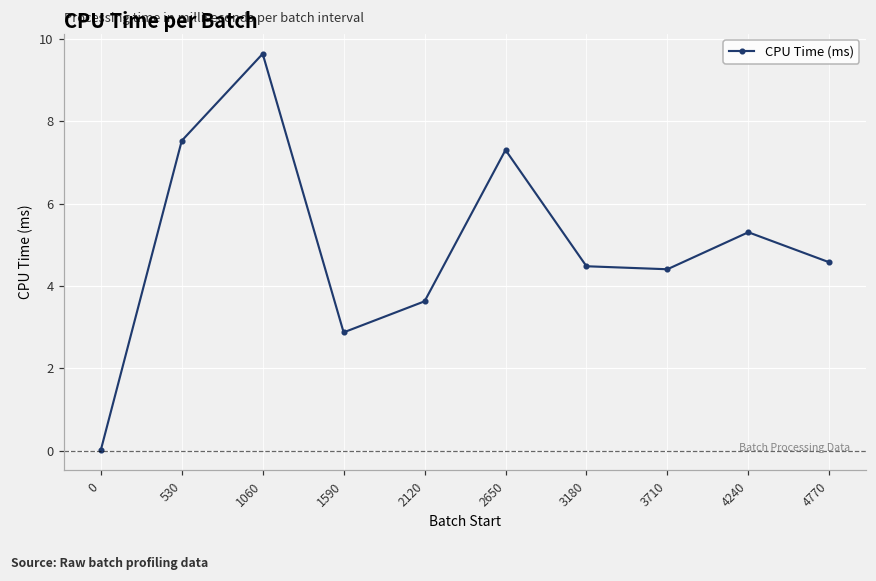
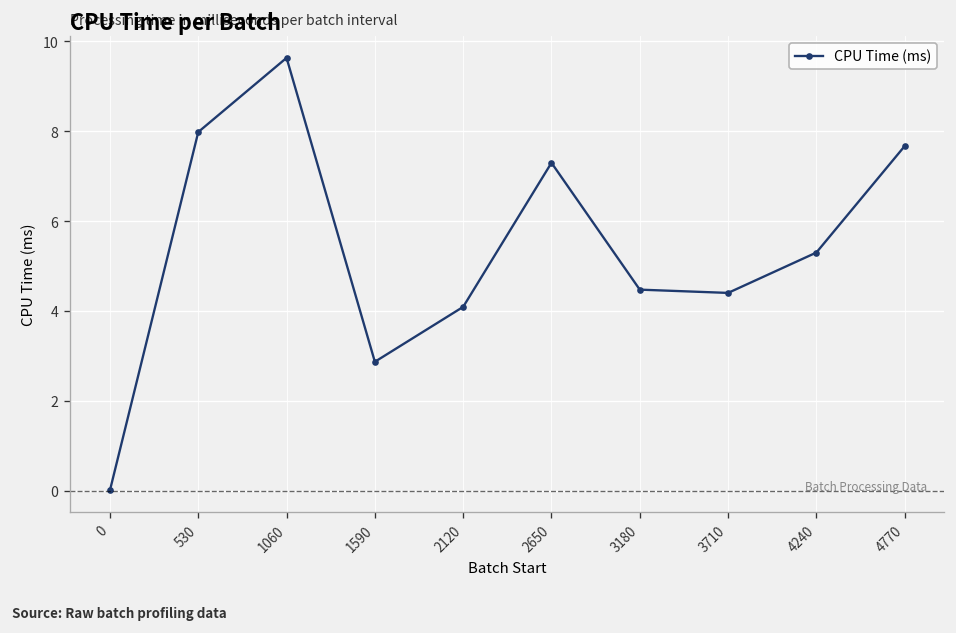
  {
    "0": 0.0,
-   "530": 7.5,
+   "530": 8.0,
    "1060": 9.6,
    "1590": 2.9,
-   "2120": 3.6,
+   "2120": 4.1,
    "2650": 7.3,
    "3180": 4.5,
    "3710": 4.4,
    "4240": 5.3,
-   "4770": 4.6
+   "4770": 7.7
  }
